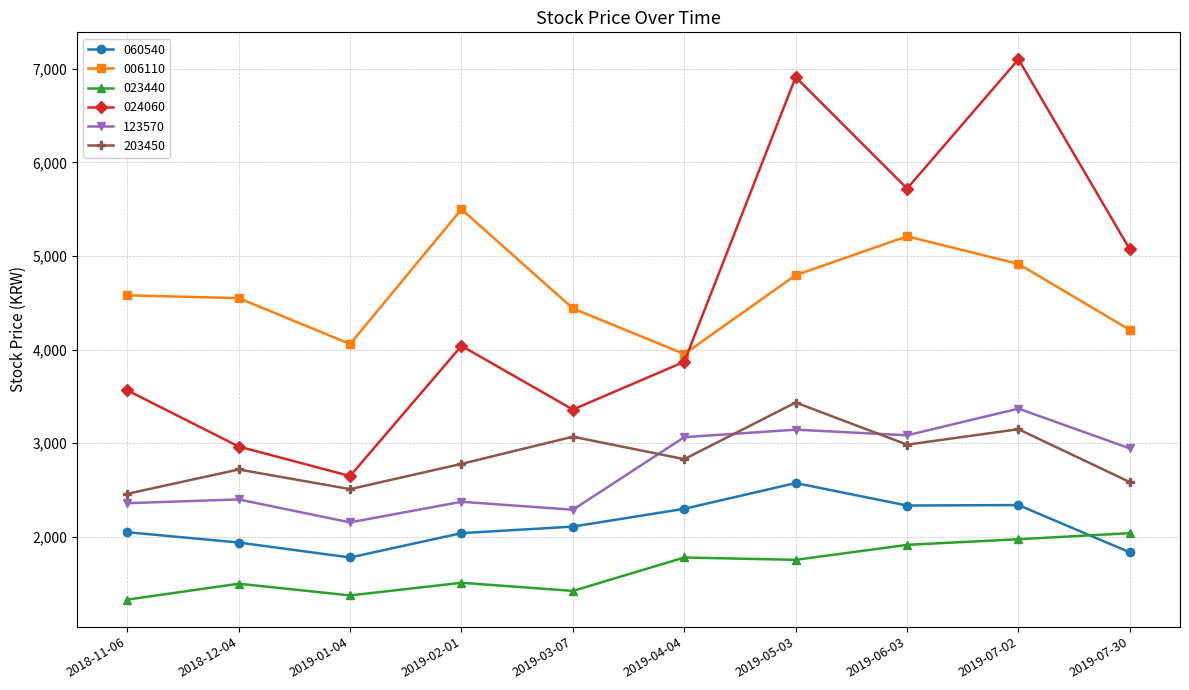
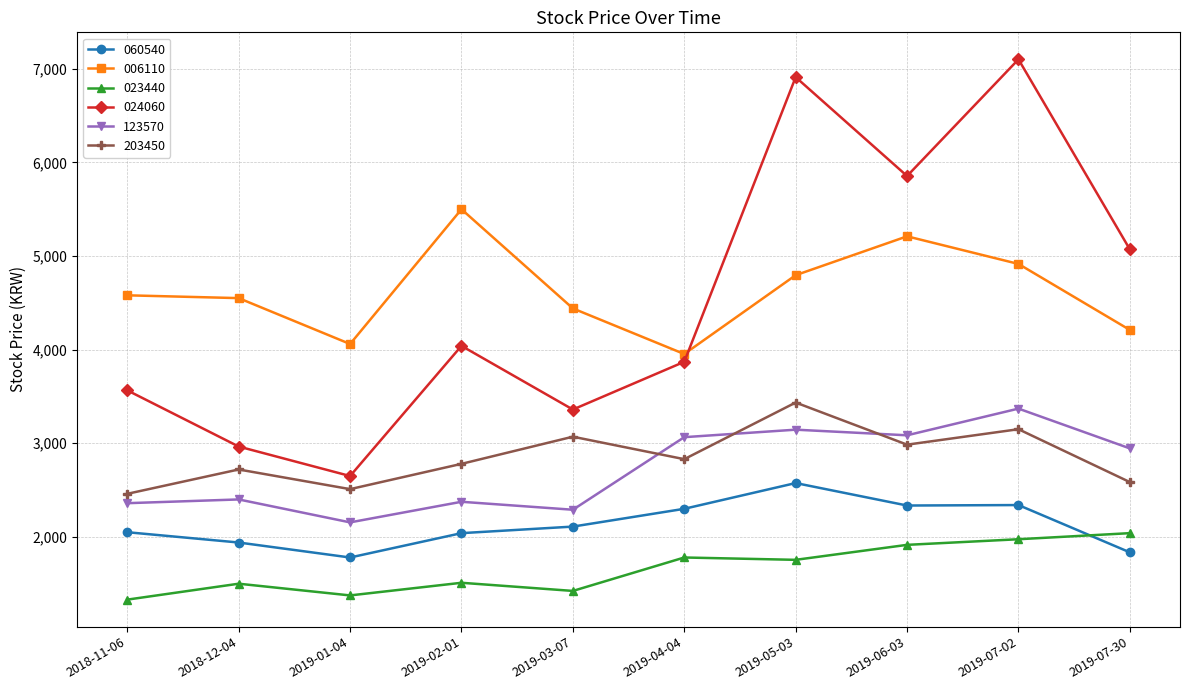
  {
    "060540": {
      "2018-11-06": "2,100",
      "2018-12-04": "1,900",
      "2019-01-04": "1,800",
      "2019-02-01": "2,000",
      "2019-03-07": "2,100",
      "2019-04-04": "2,300",
      "2019-05-03": "2,600",
      "2019-06-03": "2,300",
      "2019-07-02": "2,300",
      "2019-07-30": "1,800"
    },
    "006110": {
      "2018-11-06": "4,600",
      "2018-12-04": "4,600",
      "2019-01-04": "4,100",
      "2019-02-01": "5,500",
      "2019-03-07": "4,400",
      "2019-04-04": "4,000",
      "2019-05-03": "4,800",
      "2019-06-03": "5,200",
      "2019-07-02": "4,900",
      "2019-07-30": "4,200"
    },
    "023440": {
      "2018-11-06": "1,300",
      "2018-12-04": "1,500",
      "2019-01-04": "1,400",
      "2019-02-01": "1,500",
      "2019-03-07": "1,400",
      "2019-04-04": "1,800",
      "2019-05-03": "1,800",
      "2019-06-03": "1,900",
      "2019-07-02": "2,000",
      "2019-07-30": "2,000"
    },
    "024060": {
      "2018-11-06": "3,600",
      "2018-12-04": "3,000",
      "2019-01-04": "2,700",
      "2019-02-01": "4,000",
      "2019-03-07": "3,400",
      "2019-04-04": "3,900",
      "2019-05-03": "6,900",
-     "2019-06-03": "5,700",
+     "2019-06-03": "5,900",
      "2019-07-02": "7,100",
      "2019-07-30": "5,100"
    },
    "123570": {
      "2018-11-06": "2,400",
      "2018-12-04": "2,400",
      "2019-01-04": "2,200",
      "2019-02-01": "2,400",
      "2019-03-07": "2,300",
      "2019-04-04": "3,100",
      "2019-05-03": "3,100",
      "2019-06-03": "3,100",
      "2019-07-02": "3,400",
      "2019-07-30": "2,900"
    },
    "203450": {
      "2018-11-06": "2,500",
      "2018-12-04": "2,700",
      "2019-01-04": "2,500",
      "2019-02-01": "2,800",
      "2019-03-07": "3,100",
      "2019-04-04": "2,800",
      "2019-05-03": "3,400",
      "2019-06-03": "3,000",
      "2019-07-02": "3,200",
      "2019-07-30": "2,600"
    }
  }
